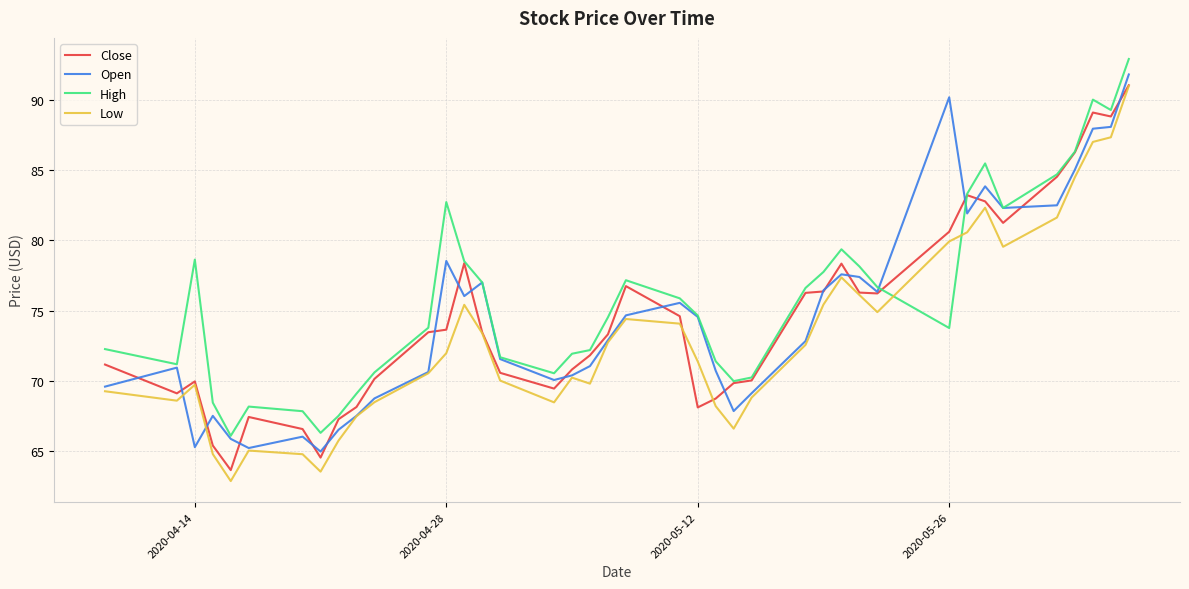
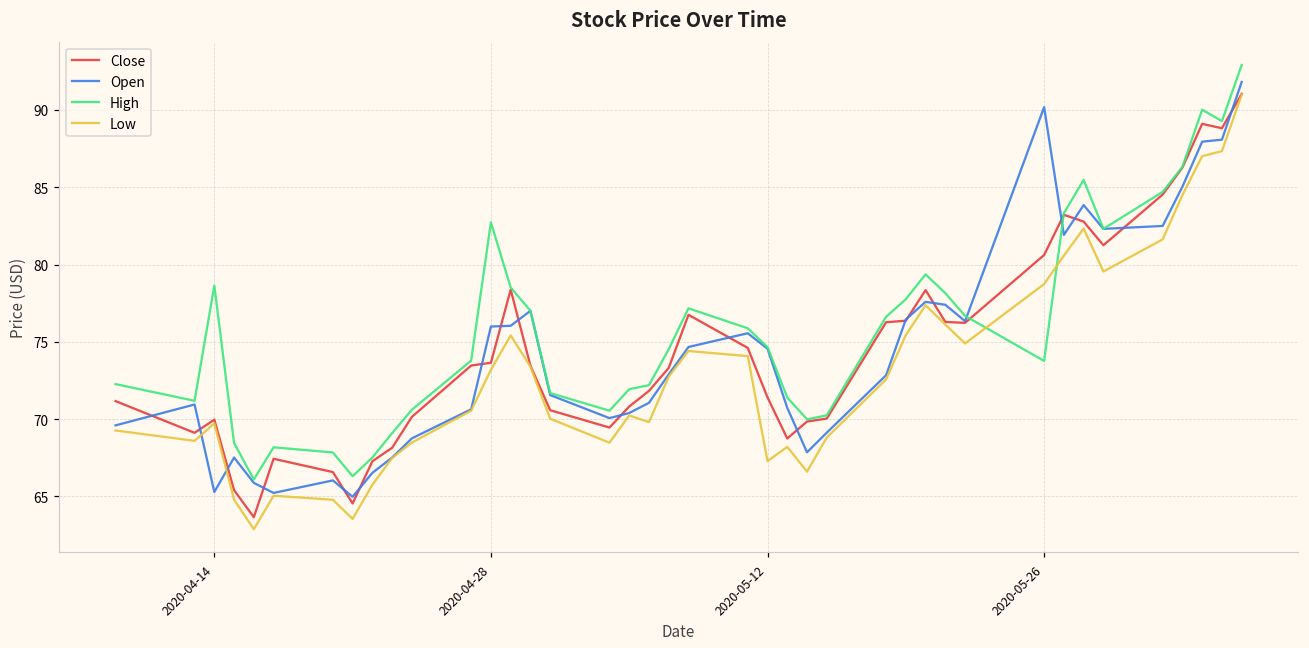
  {
    "Close": {
      "2020-04-14": 70.0,
      "2020-04-28": 73.7,
-     "2020-05-12": 68.1,
+     "2020-05-12": 71.4,
      "2020-05-26": 80.6
    },
    "Open": {
      "2020-04-14": 65.3,
-     "2020-04-28": 78.5,
+     "2020-04-28": 76.0,
      "2020-05-26": 90.2
    },
    "High": {
      "2020-04-14": 78.6,
      "2020-04-28": 82.7,
      "2020-05-26": 73.8
    },
    "Low": {
      "2020-04-14": 69.7,
-     "2020-04-28": 72.0,
-     "2020-05-12": 71.4,
-     "2020-05-26": 79.9
+     "2020-04-28": 73.2,
+     "2020-05-12": 67.3,
+     "2020-05-26": 78.7
    }
  }
